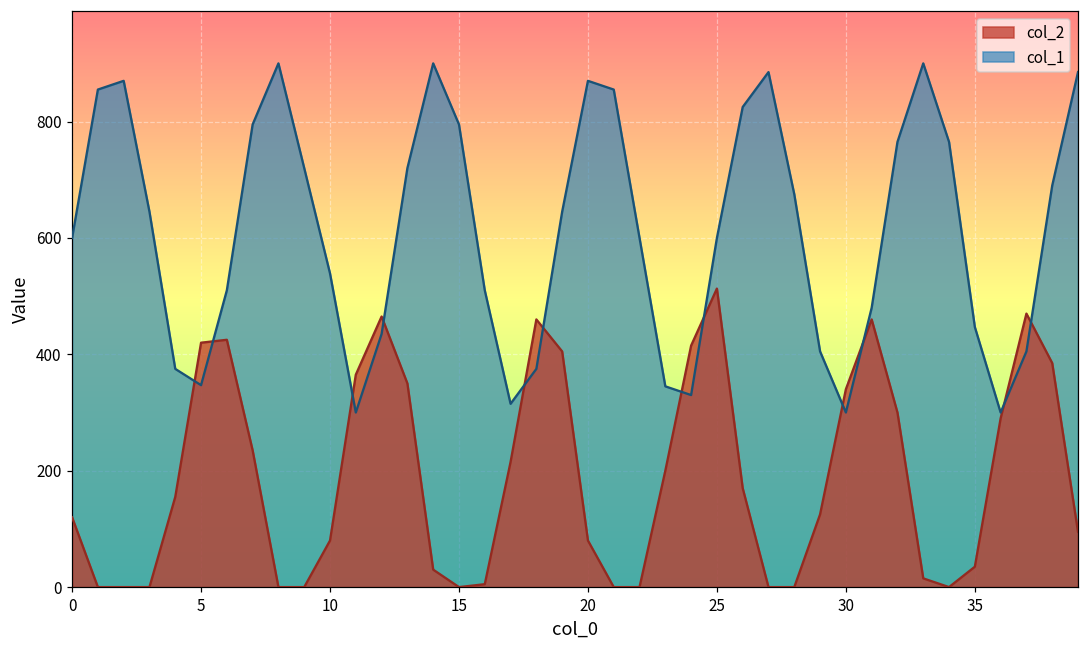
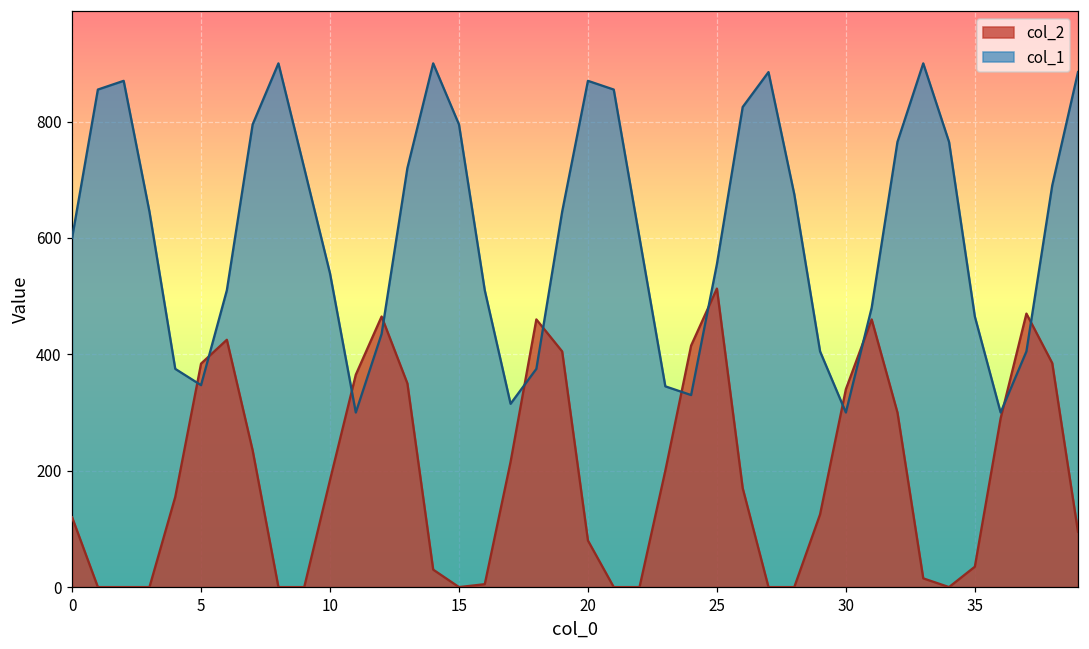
  {
    "col_2": {
      "0": 120,
-     "5": 420,
-     "10": 80,
+     "5": 380,
+     "10": 180,
      "15": 0,
      "20": 80,
      "25": 510,
      "30": 340,
      "35": 40
    },
    "col_1": {
      "0": 600,
      "5": 350,
      "10": 540,
      "15": 800,
      "20": 870,
-     "25": 600,
+     "25": 560,
      "30": 300,
-     "35": 450
+     "35": 470
    }
  }
